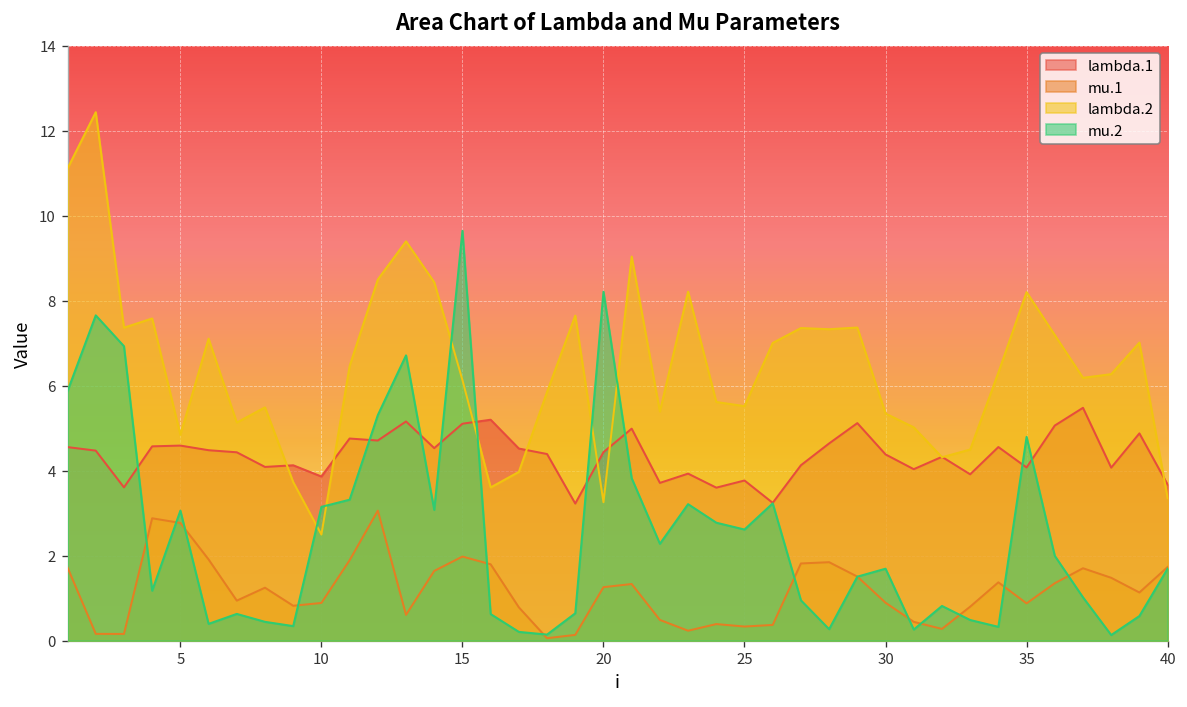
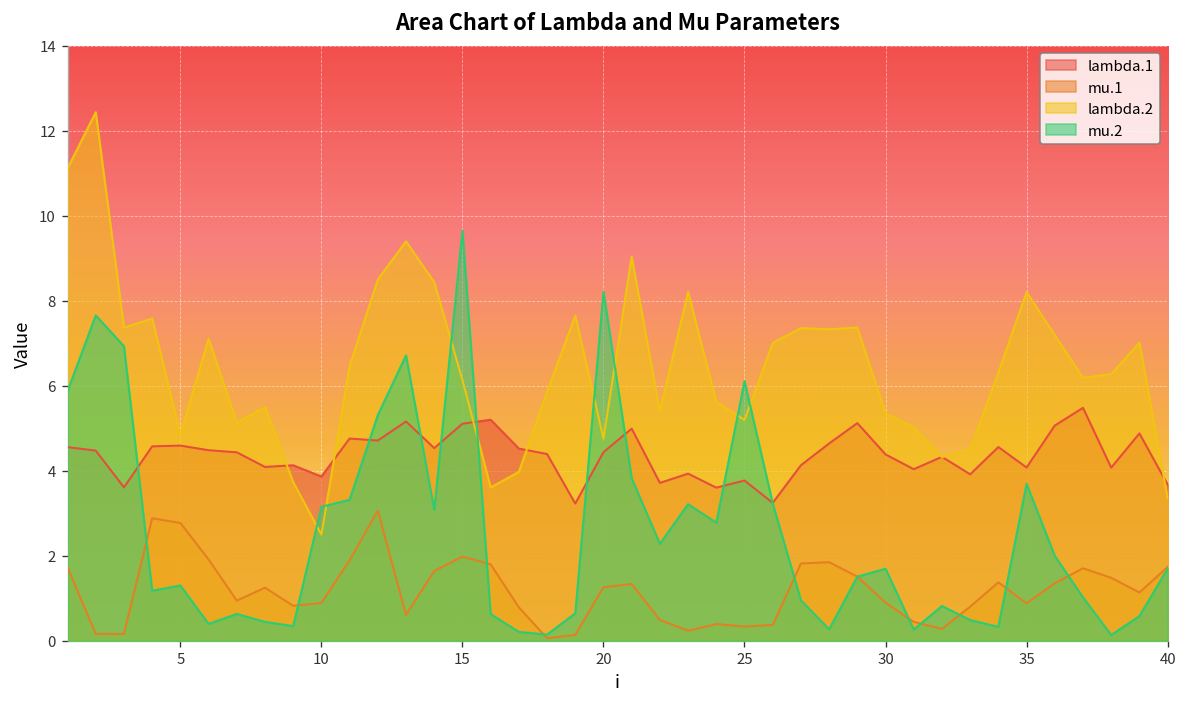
  {
    "lambda.2": {
      "5": 4.8,
      "10": 2.5,
      "15": 6.1,
-     "20": 3.3,
-     "25": 5.5,
+     "20": 4.8,
+     "25": 5.2,
      "30": 5.3,
      "35": 8.2,
      "40": 3.4
    },
    "mu.2": {
-     "5": 3.1,
+     "5": 1.3,
      "10": 3.1,
      "15": 9.6,
      "20": 8.2,
-     "25": 2.6,
+     "25": 6.1,
      "30": 1.7,
-     "35": 4.8
+     "35": 3.7
    }
  }
